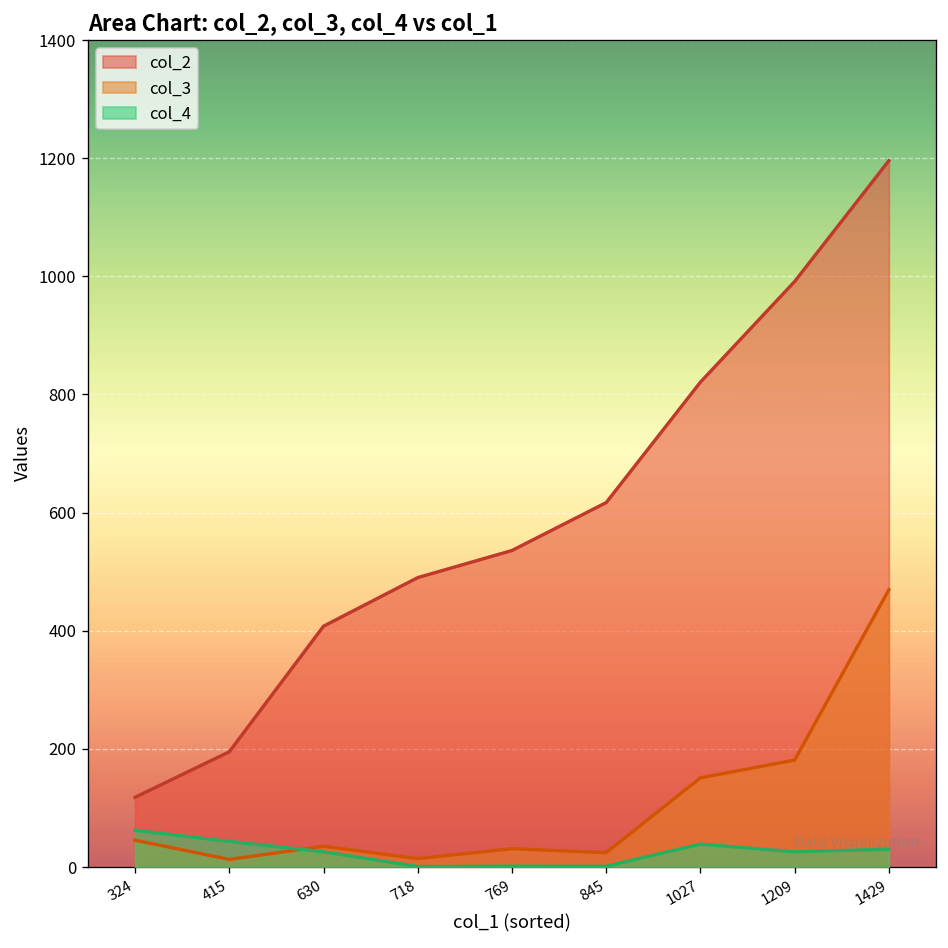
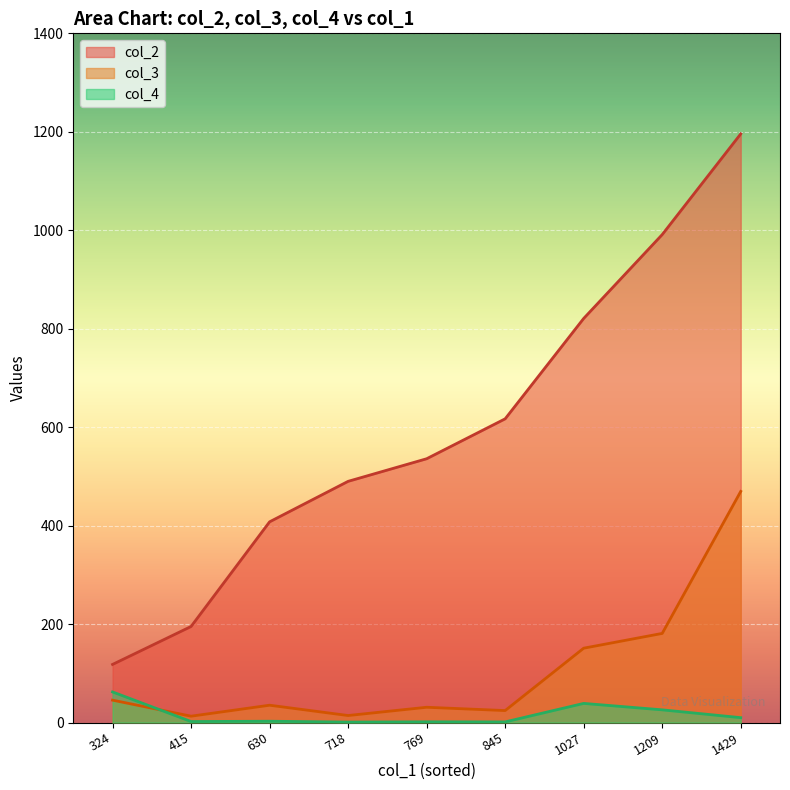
  {
    "col_4": {
      "324": 60,
-     "415": 40,
-     "630": 30,
+     "415": 0,
+     "630": 0,
      "718": 0,
      "769": 0,
      "845": 0,
      "1027": 40,
      "1209": 30,
-     "1429": 30
+     "1429": 10
    }
  }
